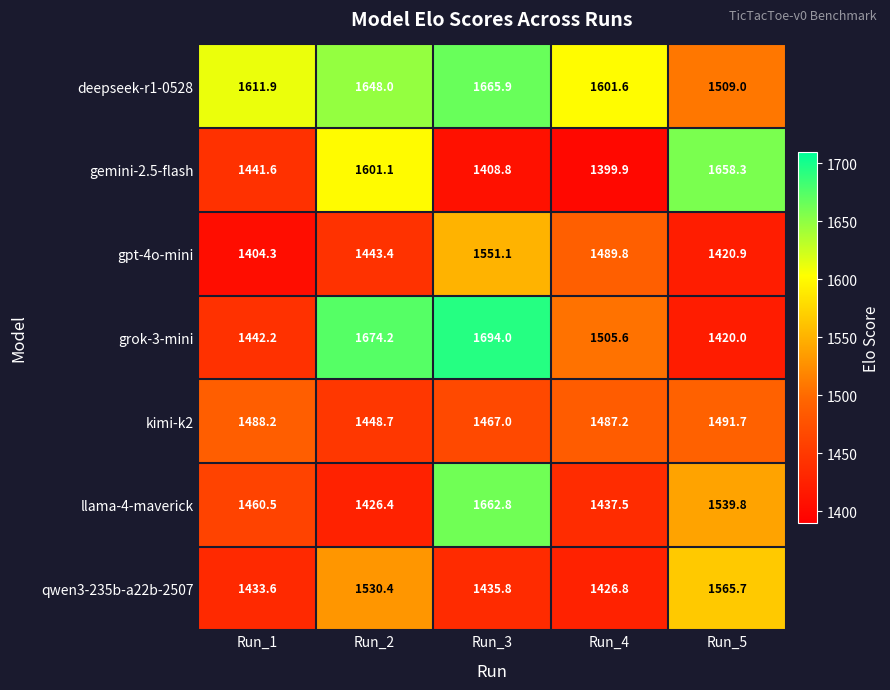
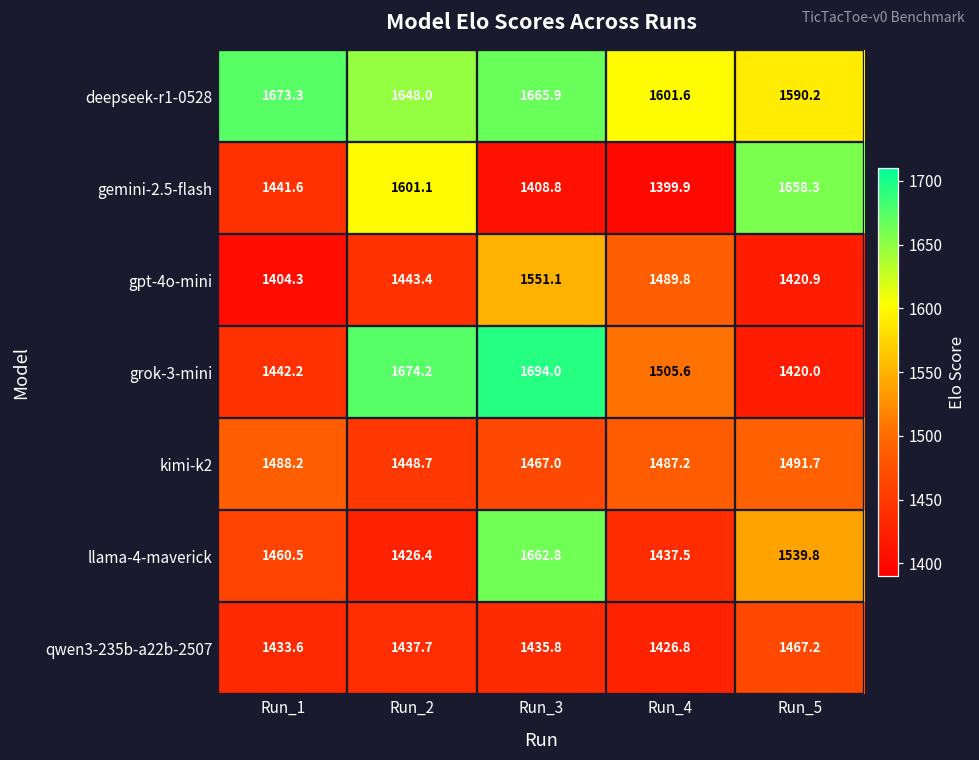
  {
    "deepseek-r1-0528": {
-     "Run_1": 1611.9,
+     "Run_1": 1673.3,
      "Run_2": 1648.0,
      "Run_3": 1665.9,
      "Run_4": 1601.6,
-     "Run_5": 1509.0
+     "Run_5": 1590.2
    },
    "gemini-2.5-flash": {
      "Run_1": 1441.6,
      "Run_2": 1601.1,
      "Run_3": 1408.8,
      "Run_4": 1399.9,
      "Run_5": 1658.3
    },
    "gpt-4o-mini": {
      "Run_1": 1404.3,
      "Run_2": 1443.4,
      "Run_3": 1551.1,
      "Run_4": 1489.8,
      "Run_5": 1420.9
    },
    "grok-3-mini": {
      "Run_1": 1442.2,
      "Run_2": 1674.2,
      "Run_3": 1694.0,
      "Run_4": 1505.6,
      "Run_5": 1420.0
    },
    "kimi-k2": {
      "Run_1": 1488.2,
      "Run_2": 1448.7,
      "Run_3": 1467.0,
      "Run_4": 1487.2,
      "Run_5": 1491.7
    },
    "llama-4-maverick": {
      "Run_1": 1460.5,
      "Run_2": 1426.4,
      "Run_3": 1662.8,
      "Run_4": 1437.5,
      "Run_5": 1539.8
    },
    "qwen3-235b-a22b-2507": {
      "Run_1": 1433.6,
-     "Run_2": 1530.4,
+     "Run_2": 1437.7,
      "Run_3": 1435.8,
      "Run_4": 1426.8,
-     "Run_5": 1565.7
+     "Run_5": 1467.2
    }
  }
